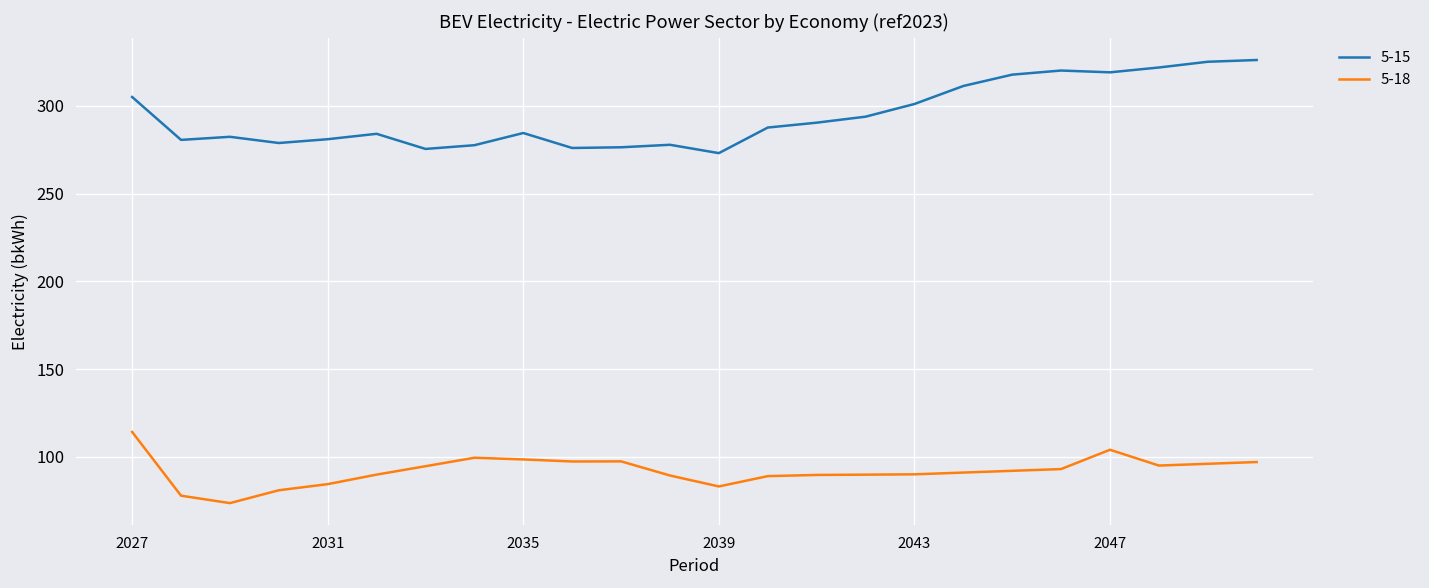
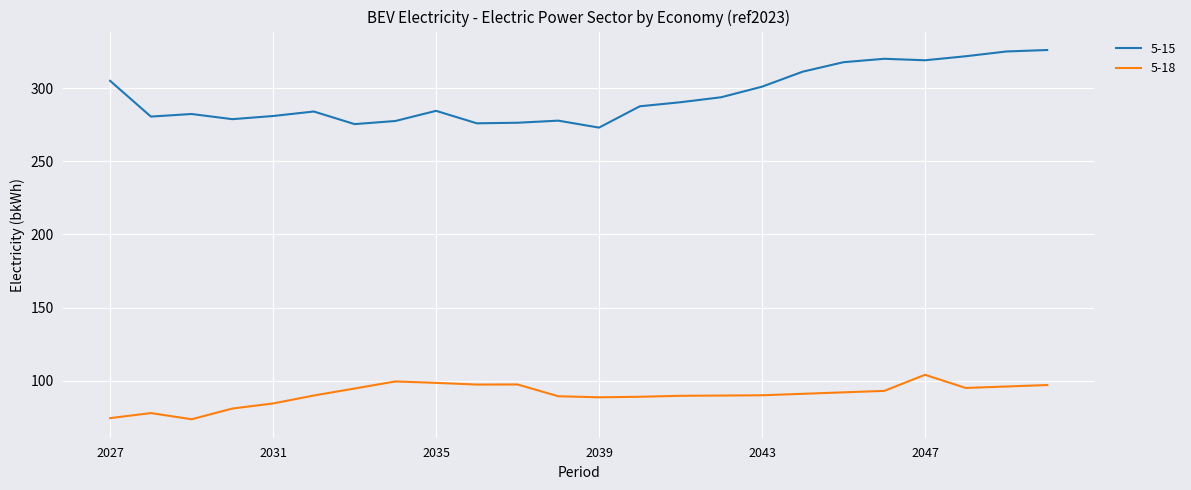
  {
    "5-15": {
      "2027": 305,
      "2031": 281,
      "2035": 285,
      "2039": 273,
      "2043": 301,
      "2047": 319
    },
    "5-18": {
-     "2027": 114,
+     "2027": 74,
      "2031": 84,
      "2035": 98,
-     "2039": 83,
+     "2039": 89,
      "2043": 90,
      "2047": 104
    }
  }
